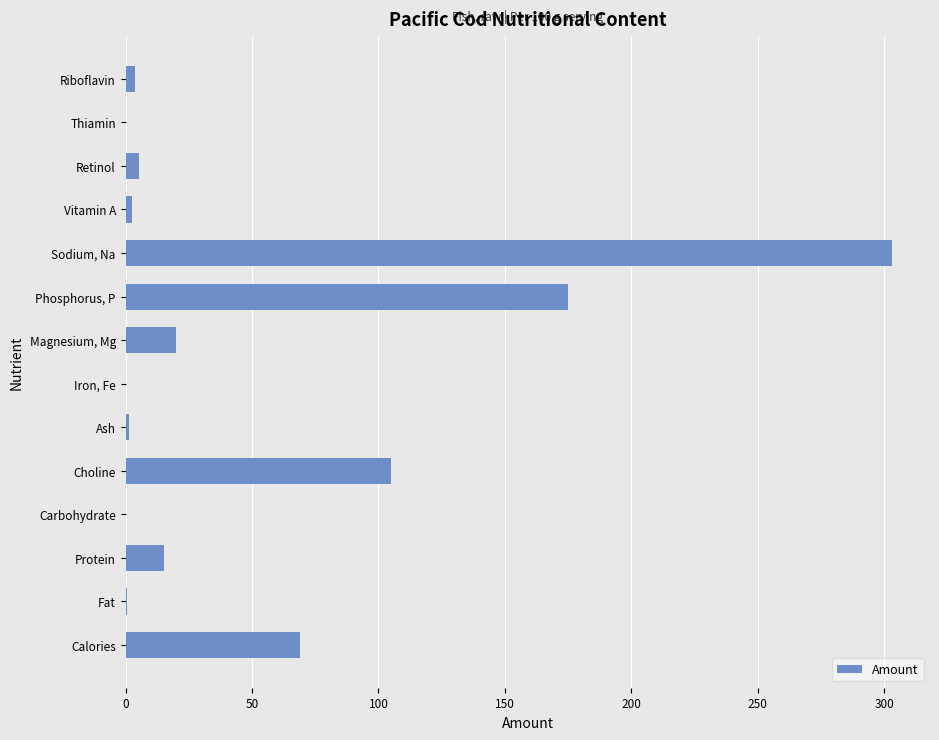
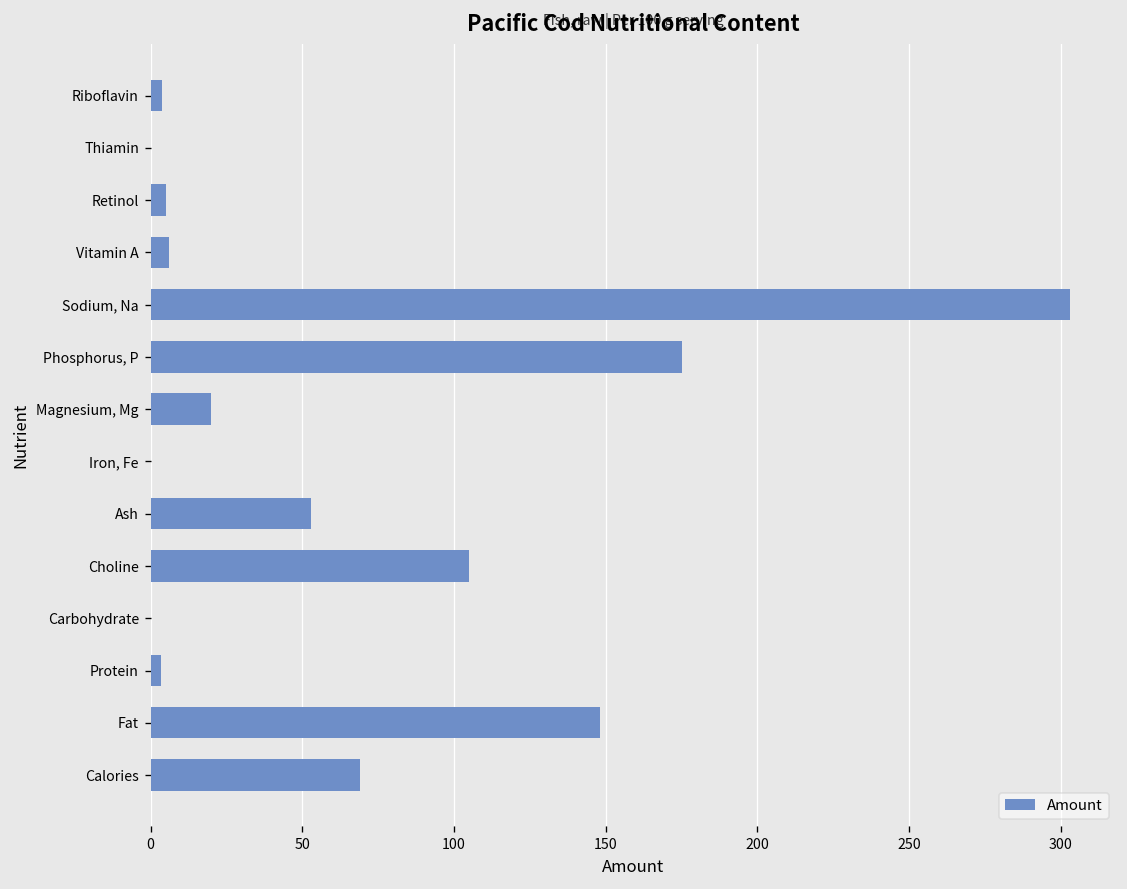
  {
    "Riboflavin": 4,
    "Retinol": 5,
-   "Vitamin A": 2,
+   "Vitamin A": 6,
    "Sodium, Na": 303,
    "Phosphorus, P": 175,
    "Magnesium, Mg": 20,
-   "Ash": 1,
+   "Ash": 53,
    "Choline": 105,
    "Carbohydrate": 0,
-   "Protein": 15,
-   "Fat": 0,
+   "Protein": 3,
+   "Fat": 148,
    "Calories": 69
  }
